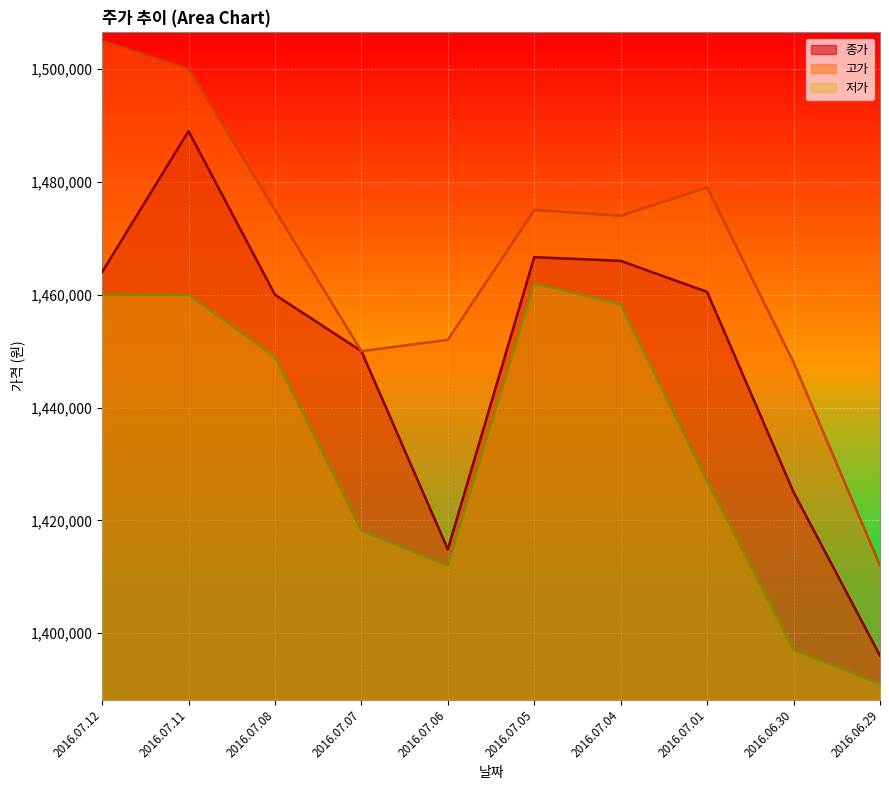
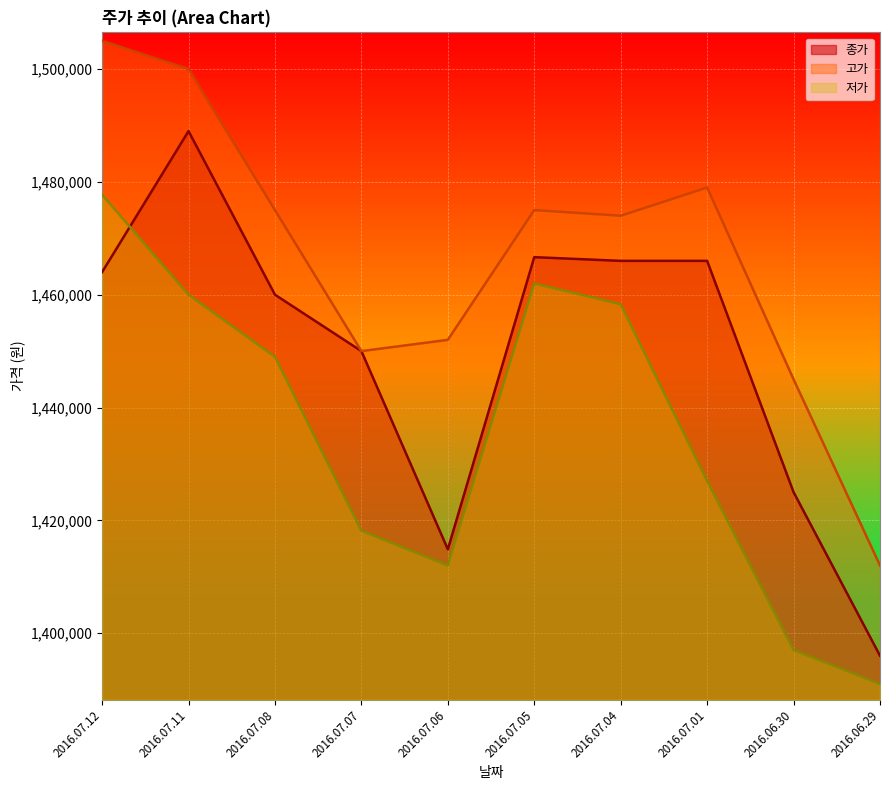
  {
    "종가": {
      "2016.07.12": "1,464,000",
      "2016.07.11": "1,489,000",
      "2016.07.08": "1,460,000",
      "2016.07.06": "1,415,000",
      "2016.07.05": "1,467,000",
      "2016.07.04": "1,466,000",
-     "2016.07.01": "1,460,000",
+     "2016.07.01": "1,466,000",
      "2016.06.30": "1,425,000",
      "2016.06.29": "1,396,000"
    },
    "고가": {
      "2016.07.12": "1,505,000",
      "2016.07.11": "1,500,000",
      "2016.07.08": "1,475,000",
      "2016.07.06": "1,452,000",
      "2016.07.05": "1,475,000",
      "2016.07.04": "1,474,000",
      "2016.07.01": "1,479,000",
-     "2016.06.30": "1,448,000",
+     "2016.06.30": "1,445,000",
      "2016.06.29": "1,412,000"
    },
    "저가": {
-     "2016.07.12": "1,460,000",
+     "2016.07.12": "1,478,000",
      "2016.07.11": "1,460,000",
      "2016.07.08": "1,449,000",
      "2016.07.07": "1,418,000",
      "2016.07.06": "1,412,000",
      "2016.07.05": "1,462,000",
      "2016.07.04": "1,458,000",
      "2016.07.01": "1,427,000",
      "2016.06.30": "1,397,000",
      "2016.06.29": "1,391,000"
    }
  }
